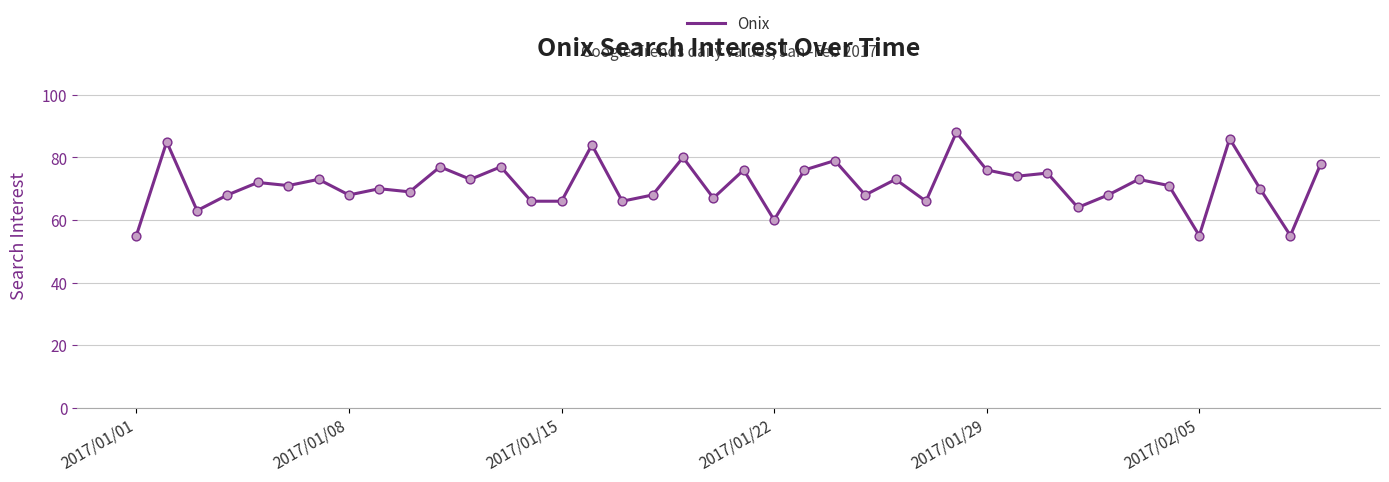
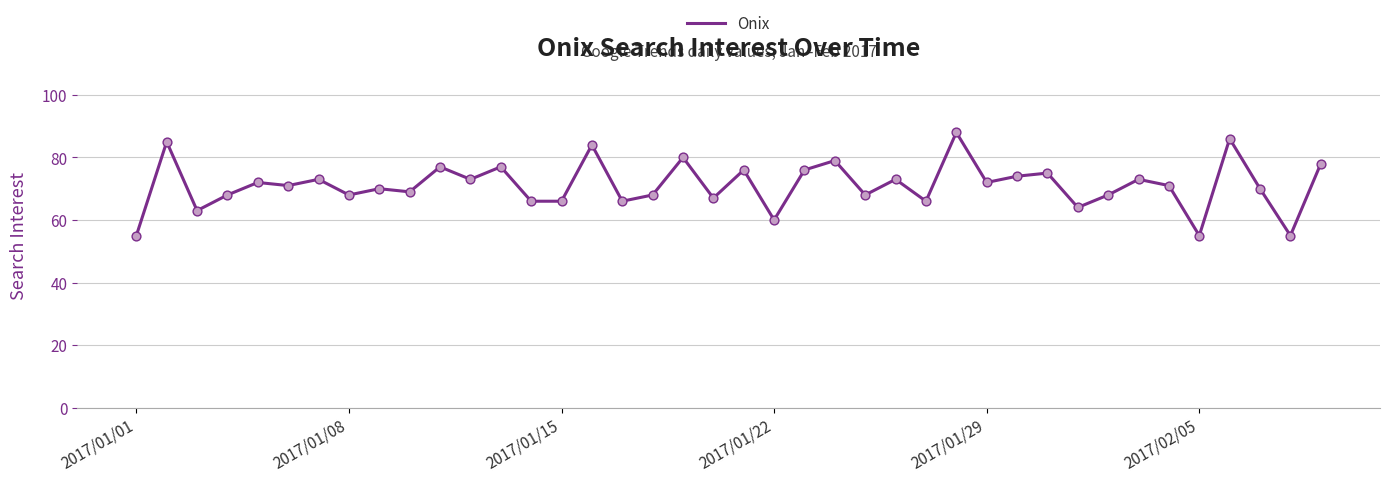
  {
    "2017/01/01": 55,
    "2017/01/08": 68,
    "2017/01/15": 66,
    "2017/01/22": 60,
-   "2017/01/29": 76,
+   "2017/01/29": 72,
    "2017/02/05": 55
  }
